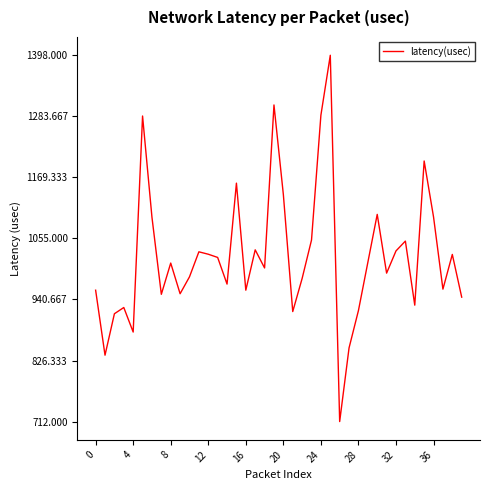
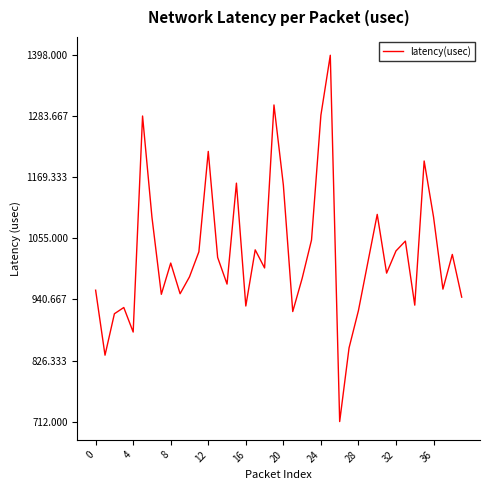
  {
    "0": 960,
    "4": 880,
    "8": 1010,
-   "12": 1030,
-   "16": 960,
-   "20": 1140,
+   "12": 1220,
+   "16": 930,
+   "20": 1160,
    "24": 1290,
    "28": 920,
    "32": 1030,
    "36": 1100
  }
